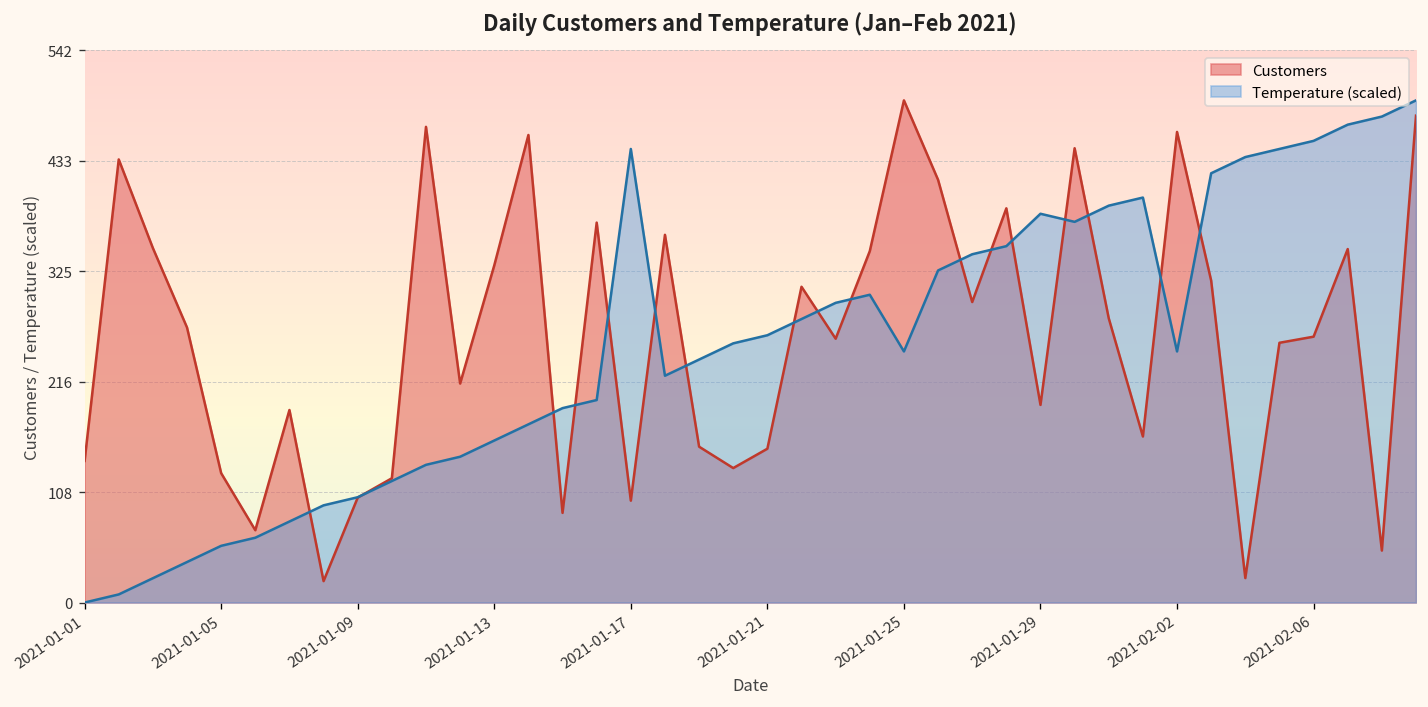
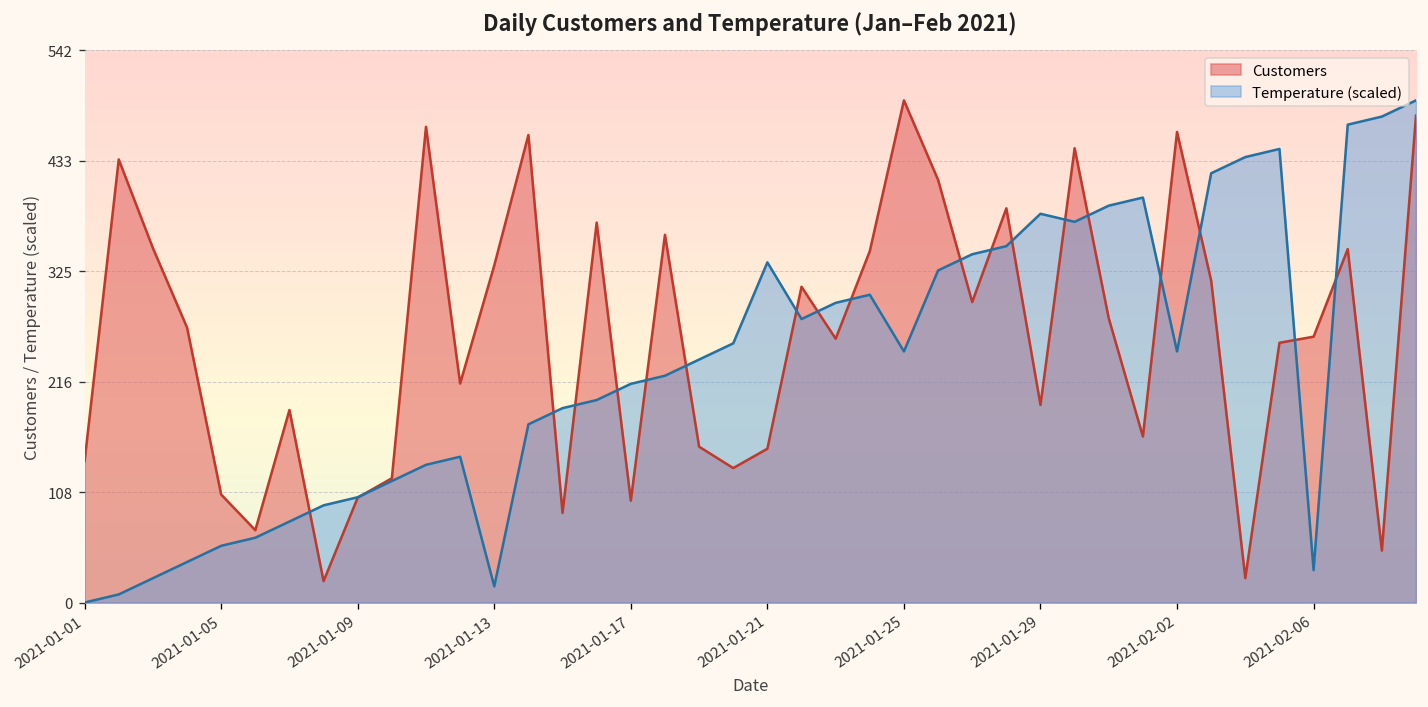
  {
    "Customers": {
      "2021-01-01": 140,
-     "2021-01-05": 130,
+     "2021-01-05": 110,
      "2021-01-13": 330,
      "2021-01-17": 100,
      "2021-01-21": 150,
      "2021-01-25": 490,
      "2021-01-29": 190,
      "2021-02-02": 460,
      "2021-02-06": 260
    },
    "Temperature (scaled)": {
      "2021-01-01": 0,
      "2021-01-05": 60,
-     "2021-01-13": 160,
-     "2021-01-17": 450,
-     "2021-01-21": 260,
+     "2021-01-13": 20,
+     "2021-01-17": 210,
+     "2021-01-21": 330,
      "2021-01-25": 250,
      "2021-01-29": 380,
      "2021-02-02": 250,
-     "2021-02-06": 450
+     "2021-02-06": 30
    }
  }
